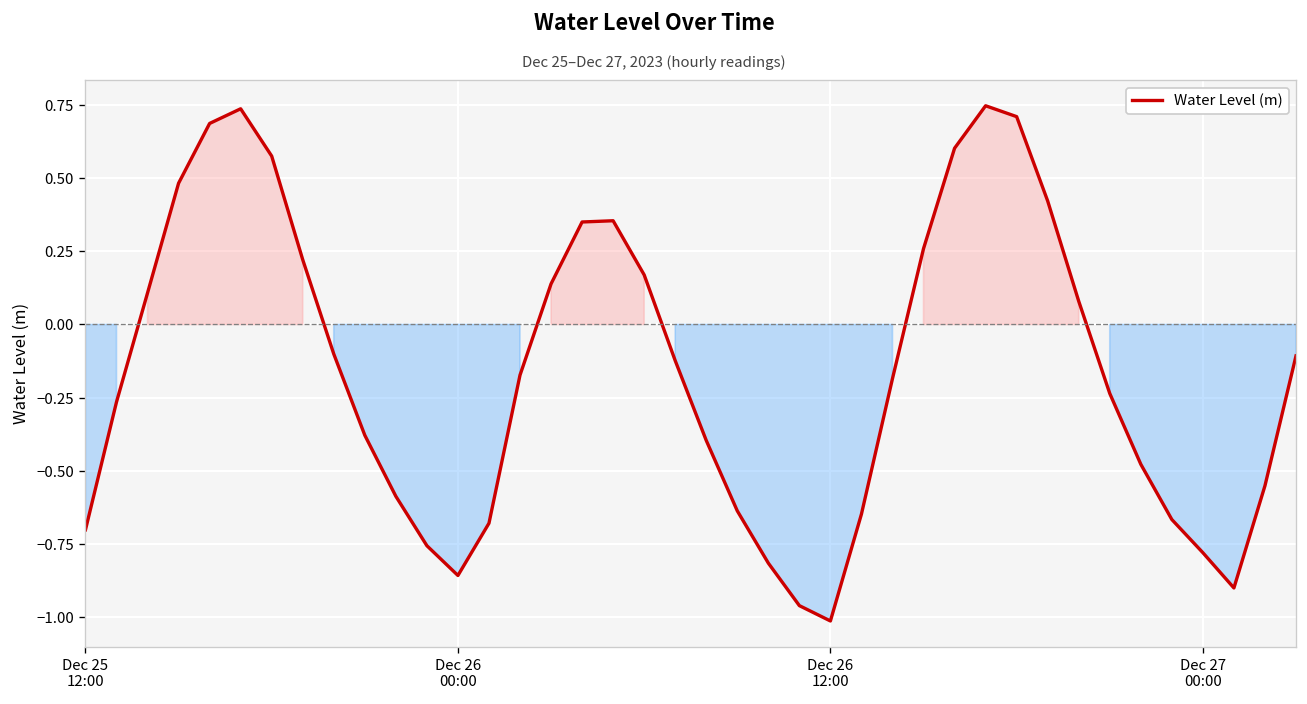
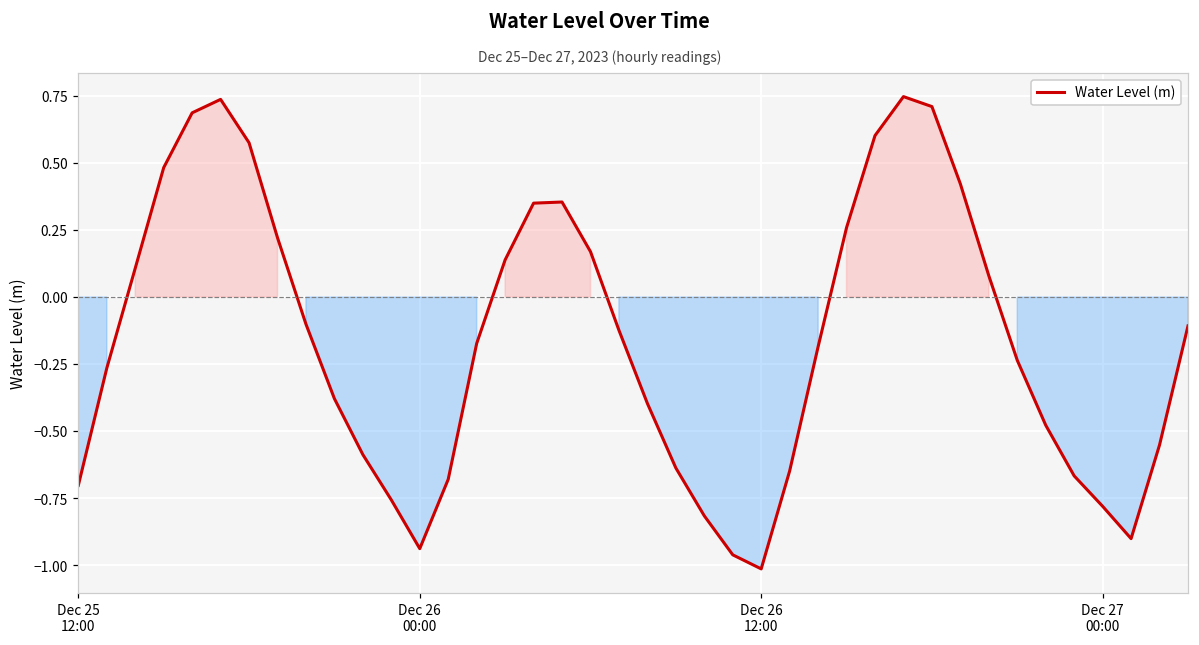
  {
    "Dec 25 12:00": -0.70,
-   "Dec 26 00:00": -0.86,
+   "Dec 26 00:00": -0.94,
    "Dec 26 12:00": -1.01,
    "Dec 27 00:00": -0.78
  }
